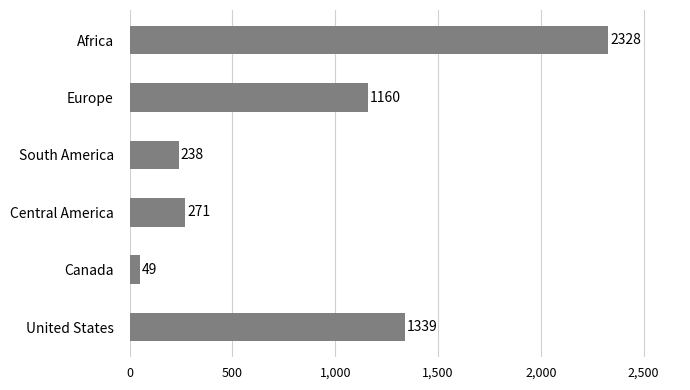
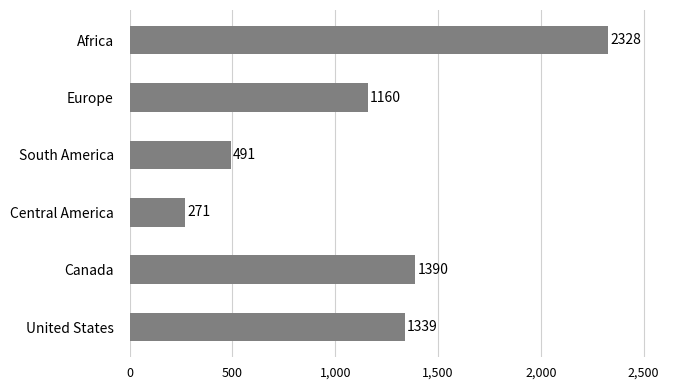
  {
    "Africa": 2328,
    "Europe": 1160,
-   "South America": 238,
+   "South America": 491,
    "Central America": 271,
-   "Canada": 49,
+   "Canada": 1390,
    "United States": 1339
  }
